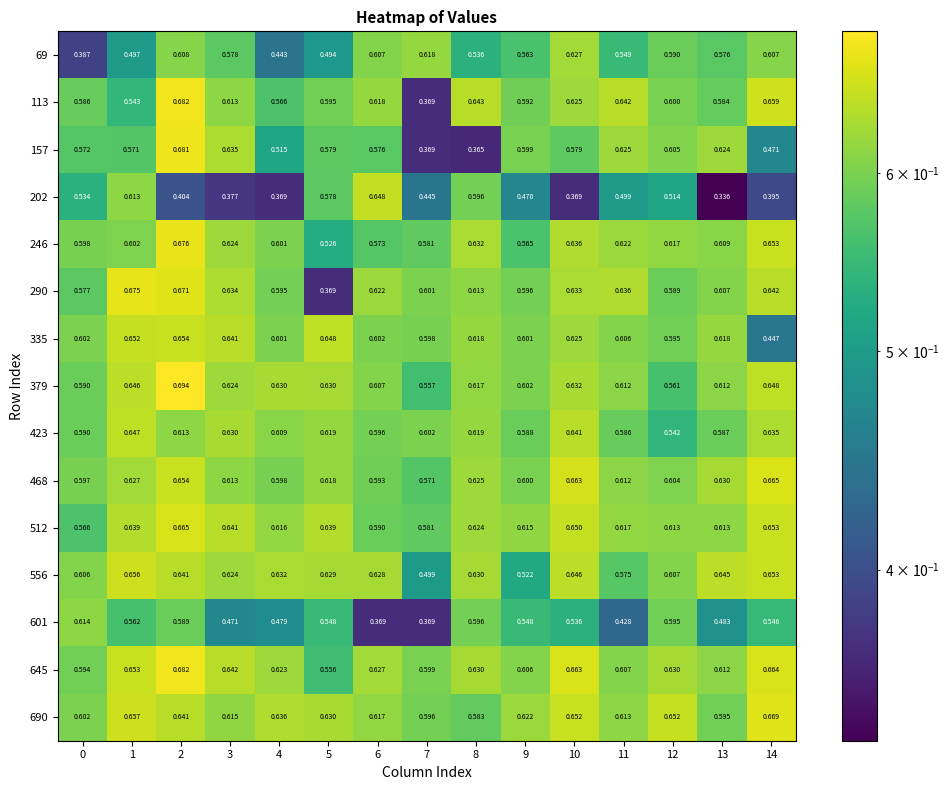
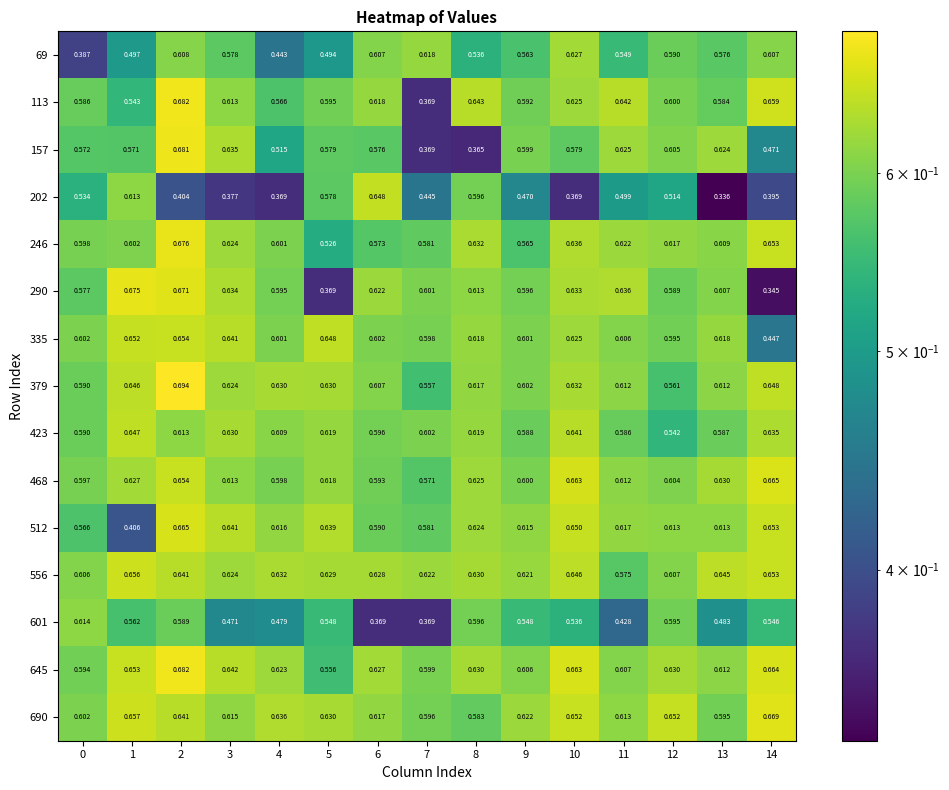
  {
    "290": {
      "0": 0.577,
      "1": 0.675,
      "2": 0.671,
      "3": 0.634,
      "4": 0.595,
      "5": 0.369,
      "6": 0.622,
      "7": 0.601,
      "8": 0.613,
      "9": 0.596,
      "10": 0.633,
      "11": 0.636,
      "12": 0.589,
      "13": 0.607,
-     "14": 0.642
+     "14": 0.345
    },
    "512": {
      "0": 0.566,
-     "1": 0.639,
+     "1": 0.406,
      "2": 0.665,
      "3": 0.641,
      "4": 0.616,
      "5": 0.639,
      "6": 0.590,
      "7": 0.581,
      "8": 0.624,
      "9": 0.615,
      "10": 0.650,
      "11": 0.617,
      "12": 0.613,
      "13": 0.613,
      "14": 0.653
    },
    "556": {
      "0": 0.606,
      "1": 0.656,
      "2": 0.641,
      "3": 0.624,
      "4": 0.632,
      "5": 0.629,
      "6": 0.628,
-     "7": 0.499,
+     "7": 0.622,
      "8": 0.630,
-     "9": 0.522,
+     "9": 0.621,
      "10": 0.646,
      "11": 0.575,
      "12": 0.607,
      "13": 0.645,
      "14": 0.653
    }
  }
